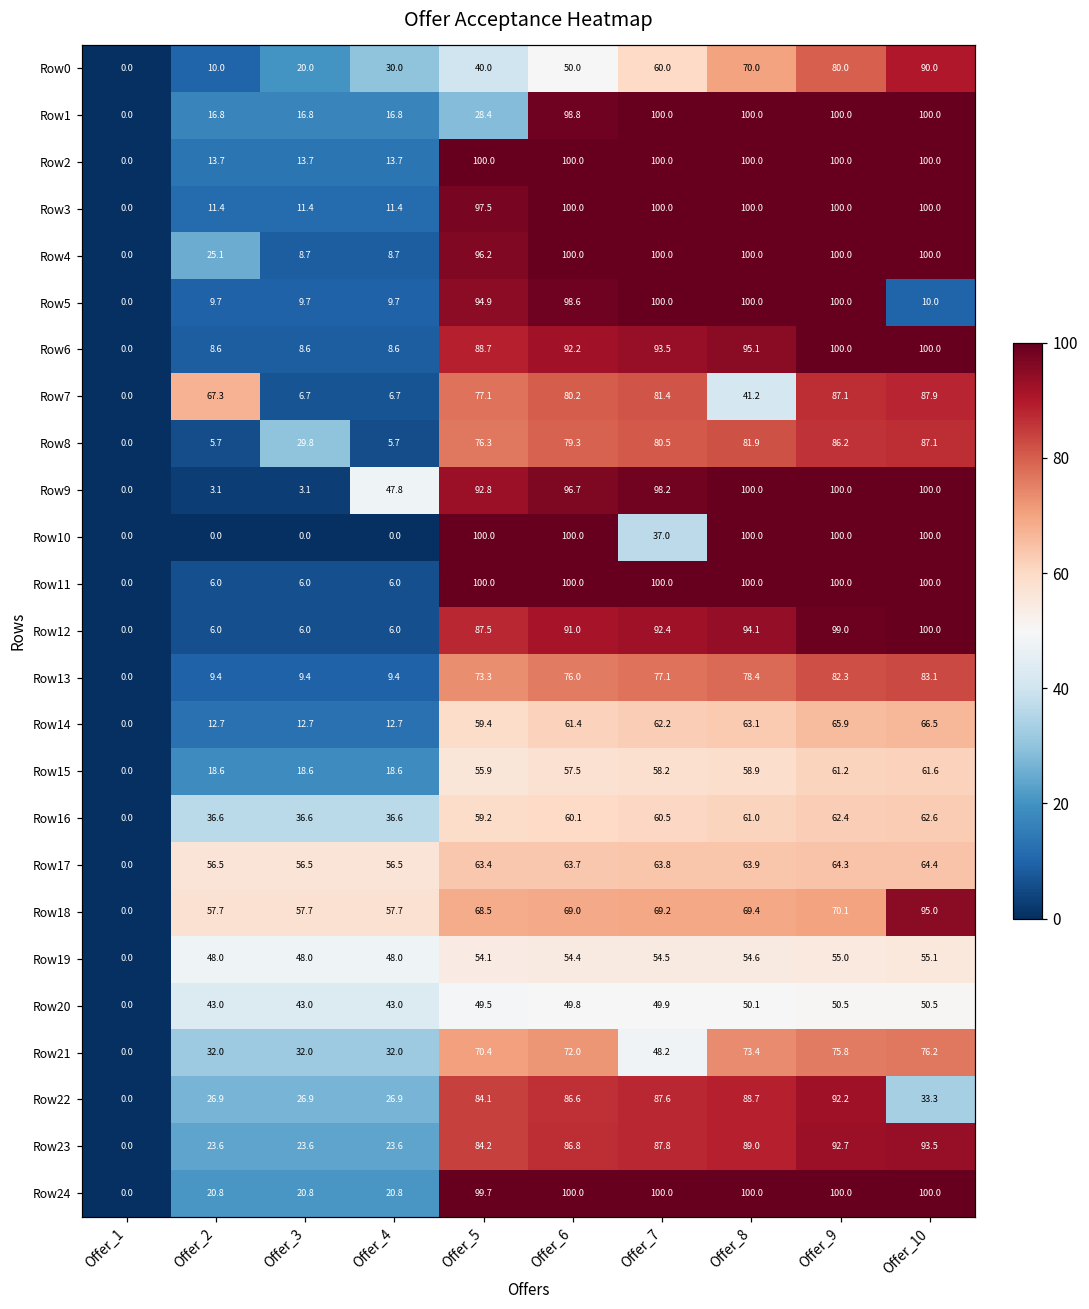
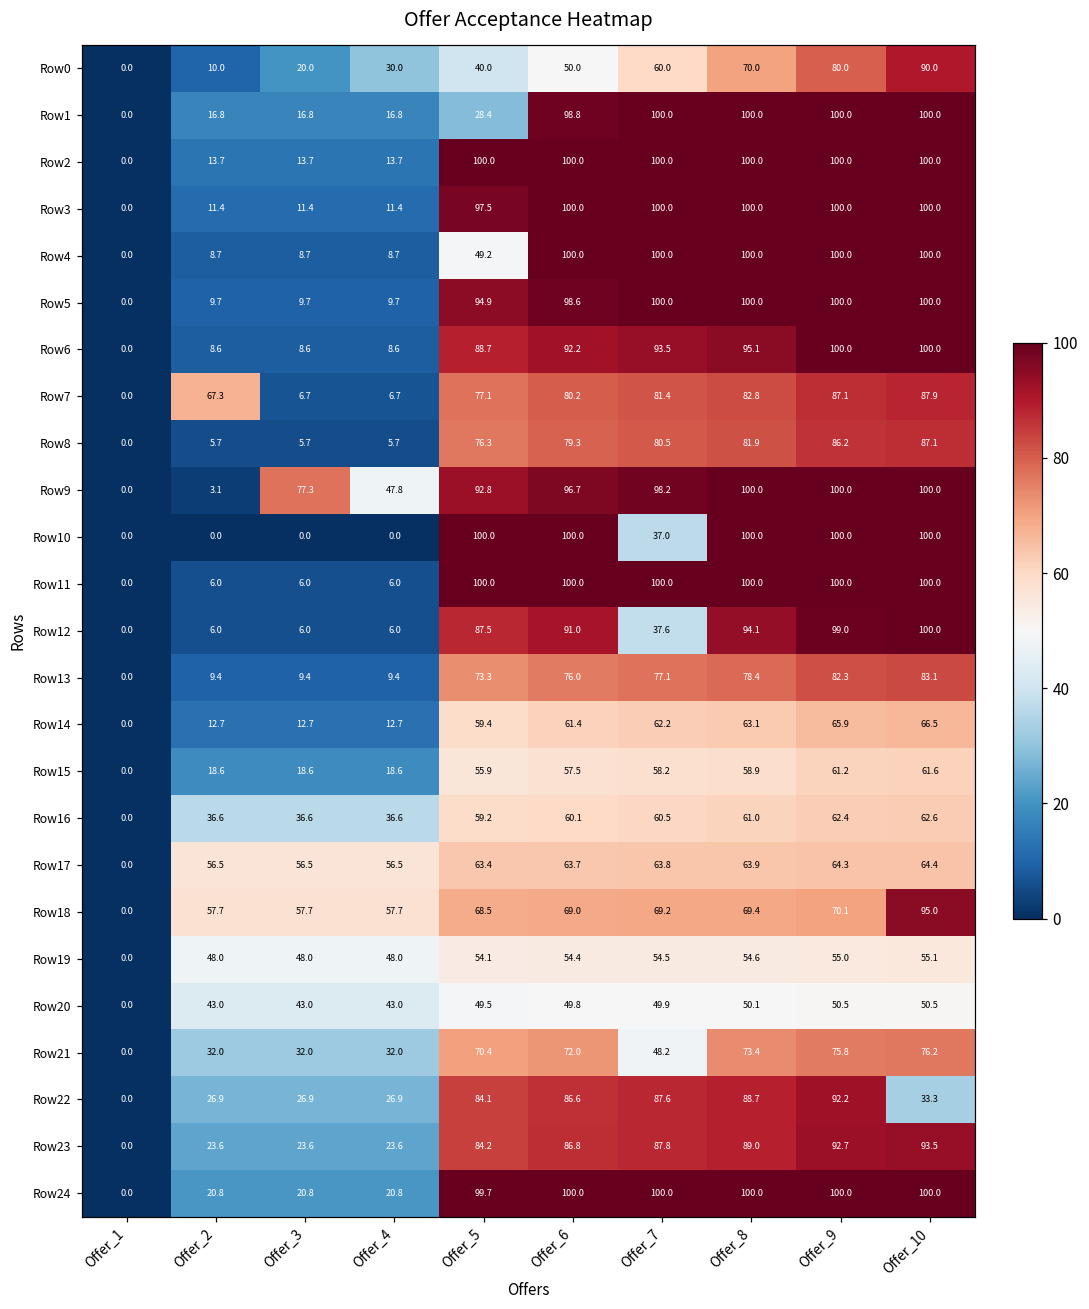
  {
    "Row4": {
      "Offer_1": 0.0,
-     "Offer_2": 25.1,
+     "Offer_2": 8.7,
      "Offer_3": 8.7,
      "Offer_4": 8.7,
-     "Offer_5": 96.2,
+     "Offer_5": 49.2,
      "Offer_6": 100.0,
      "Offer_7": 100.0,
      "Offer_8": 100.0,
      "Offer_9": 100.0,
      "Offer_10": 100.0
    },
    "Row5": {
      "Offer_1": 0.0,
      "Offer_2": 9.7,
      "Offer_3": 9.7,
      "Offer_4": 9.7,
      "Offer_5": 94.9,
      "Offer_6": 98.6,
      "Offer_7": 100.0,
      "Offer_8": 100.0,
      "Offer_9": 100.0,
-     "Offer_10": 10.0
+     "Offer_10": 100.0
    },
    "Row7": {
      "Offer_1": 0.0,
      "Offer_2": 67.3,
      "Offer_3": 6.7,
      "Offer_4": 6.7,
      "Offer_5": 77.1,
      "Offer_6": 80.2,
      "Offer_7": 81.4,
-     "Offer_8": 41.2,
+     "Offer_8": 82.8,
      "Offer_9": 87.1,
      "Offer_10": 87.9
    },
    "Row8": {
      "Offer_1": 0.0,
      "Offer_2": 5.7,
-     "Offer_3": 29.8,
+     "Offer_3": 5.7,
      "Offer_4": 5.7,
      "Offer_5": 76.3,
      "Offer_6": 79.3,
      "Offer_7": 80.5,
      "Offer_8": 81.9,
      "Offer_9": 86.2,
      "Offer_10": 87.1
    },
    "Row9": {
      "Offer_1": 0.0,
      "Offer_2": 3.1,
-     "Offer_3": 3.1,
+     "Offer_3": 77.3,
      "Offer_4": 47.8,
      "Offer_5": 92.8,
      "Offer_6": 96.7,
      "Offer_7": 98.2,
      "Offer_8": 100.0,
      "Offer_9": 100.0,
      "Offer_10": 100.0
    },
    "Row12": {
      "Offer_1": 0.0,
      "Offer_2": 6.0,
      "Offer_3": 6.0,
      "Offer_4": 6.0,
      "Offer_5": 87.5,
      "Offer_6": 91.0,
-     "Offer_7": 92.4,
+     "Offer_7": 37.6,
      "Offer_8": 94.1,
      "Offer_9": 99.0,
      "Offer_10": 100.0
    }
  }
